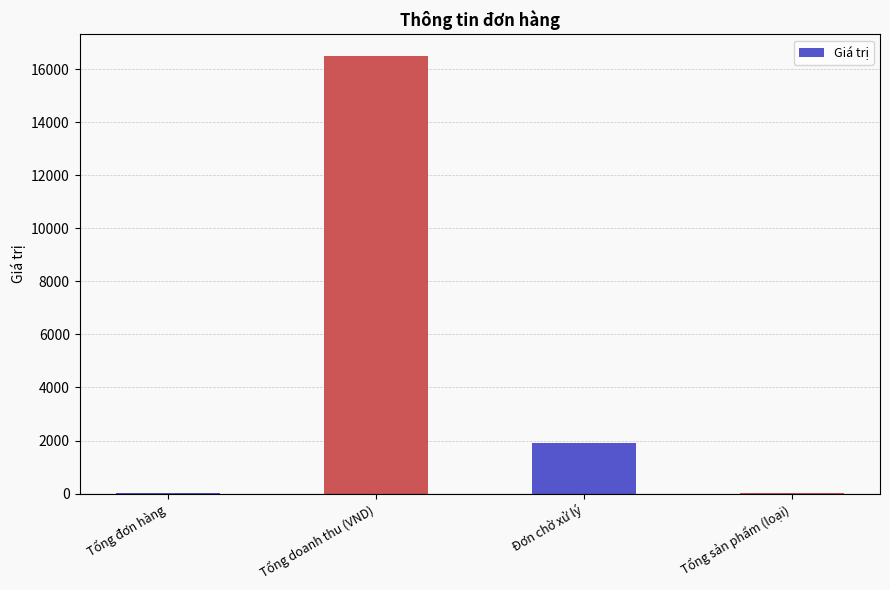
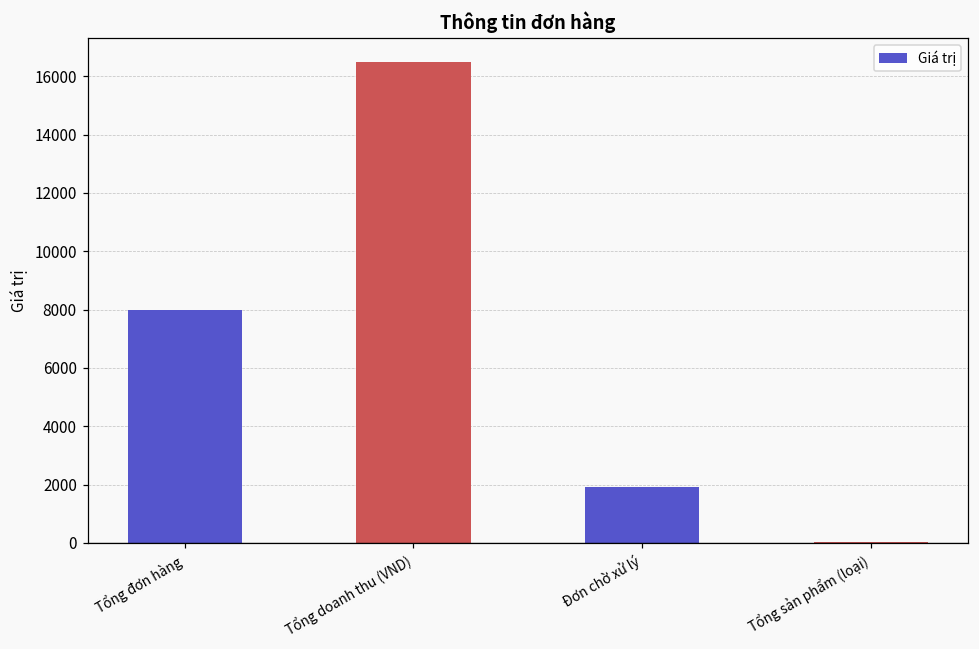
  {
-   "Tổng đơn hàng": 0,
+   "Tổng đơn hàng": 8000,
    "Tổng doanh thu (VND)": 16500,
    "Đơn chờ xử lý": 1900
  }
